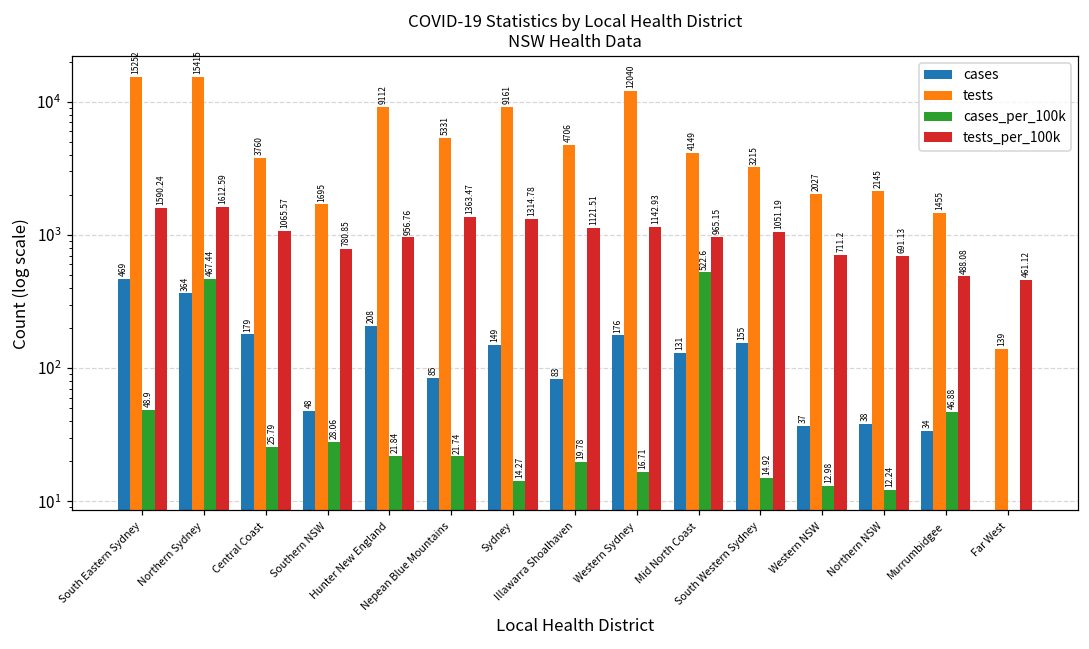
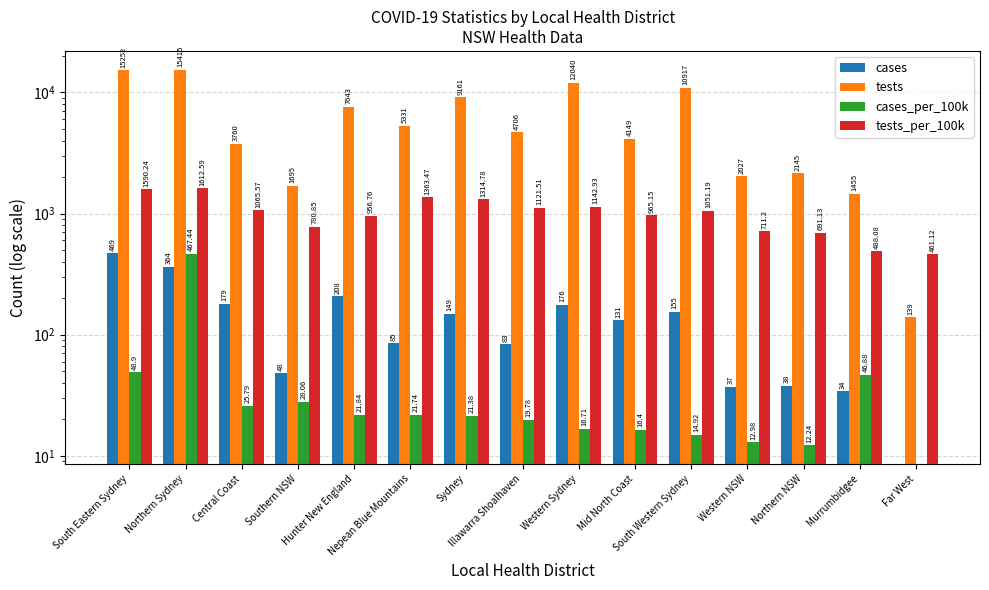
  {
    "cases": {
      "South Eastern Sydney": 469,
      "Northern Sydney": 364,
      "Central Coast": 179,
      "Southern NSW": 48,
      "Hunter New England": 208,
      "Nepean Blue Mountains": 85,
      "Sydney": 149,
      "Illawarra Shoalhaven": 83,
      "Western Sydney": 176,
      "Mid North Coast": 131,
      "South Western Sydney": 155,
      "Western NSW": 37,
      "Northern NSW": 38,
      "Murrumbidgee": 34
    },
    "tests": {
      "South Eastern Sydney": 15252,
      "Northern Sydney": 15415,
      "Central Coast": 3760,
      "Southern NSW": 1695,
-     "Hunter New England": 9112,
+     "Hunter New England": 7643,
      "Nepean Blue Mountains": 5331,
      "Sydney": 9161,
      "Illawarra Shoalhaven": 4706,
      "Western Sydney": 12040,
      "Mid North Coast": 4149,
-     "South Western Sydney": 3215,
+     "South Western Sydney": 10917,
      "Western NSW": 2027,
      "Northern NSW": 2145,
      "Murrumbidgee": 1455,
      "Far West": 139
    },
    "cases_per_100k": {
      "South Eastern Sydney": 48.9,
      "Northern Sydney": 467.44,
      "Central Coast": 25.79,
      "Southern NSW": 28.06,
      "Hunter New England": 21.84,
      "Nepean Blue Mountains": 21.74,
-     "Sydney": 14.27,
+     "Sydney": 21.38,
      "Illawarra Shoalhaven": 19.78,
      "Western Sydney": 16.71,
-     "Mid North Coast": 522.6,
+     "Mid North Coast": 16.4,
      "South Western Sydney": 14.92,
      "Western NSW": 12.98,
      "Northern NSW": 12.24,
      "Murrumbidgee": 46.88
    },
    "tests_per_100k": {
      "South Eastern Sydney": 1590.24,
      "Northern Sydney": 1612.59,
      "Central Coast": 1065.57,
      "Southern NSW": 780.85,
      "Hunter New England": 956.76,
      "Nepean Blue Mountains": 1363.47,
      "Sydney": 1314.78,
      "Illawarra Shoalhaven": 1121.51,
      "Western Sydney": 1142.93,
      "Mid North Coast": 965.15,
      "South Western Sydney": 1051.19,
      "Western NSW": 711.2,
      "Northern NSW": 691.13,
      "Murrumbidgee": 488.08,
      "Far West": 461.12
    }
  }
